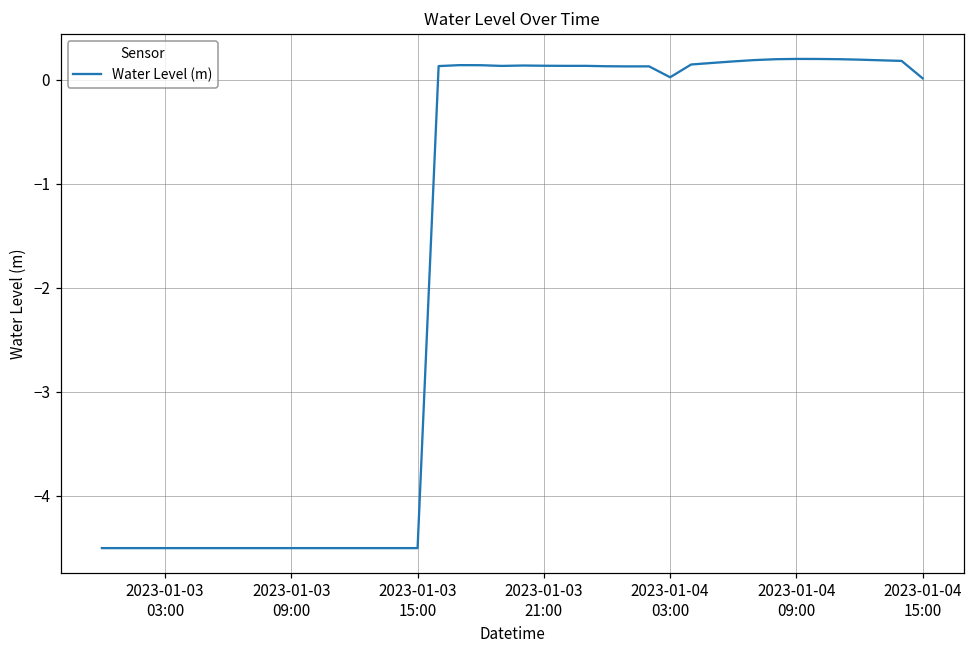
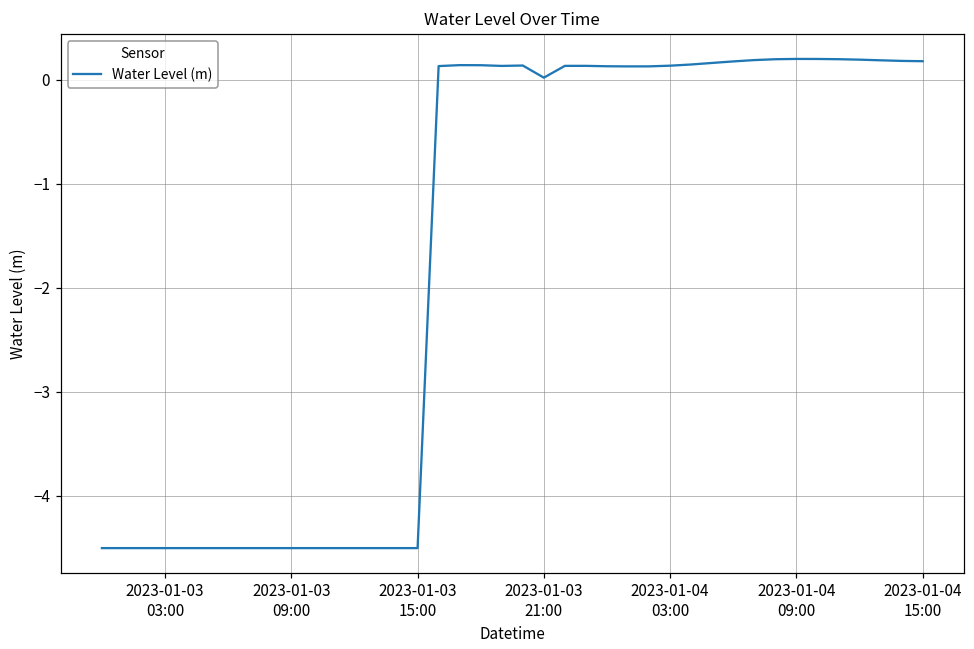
  {
    "2023-01-03 03:00": -4.5,
    "2023-01-03 09:00": -4.5,
    "2023-01-03 15:00": -4.5,
-   "2023-01-03 21:00": 0.1,
-   "2023-01-04 03:00": 0.0,
+   "2023-01-03 21:00": 0.0,
+   "2023-01-04 03:00": 0.1,
    "2023-01-04 09:00": 0.2,
-   "2023-01-04 15:00": 0.0
+   "2023-01-04 15:00": 0.2
  }
